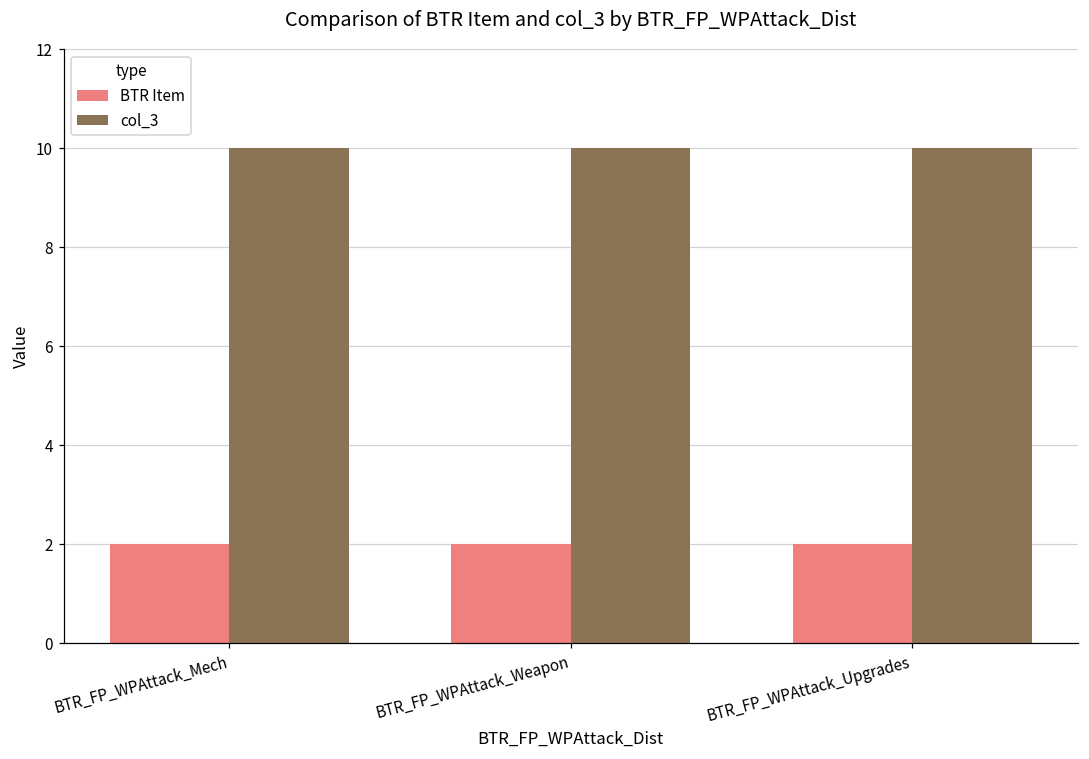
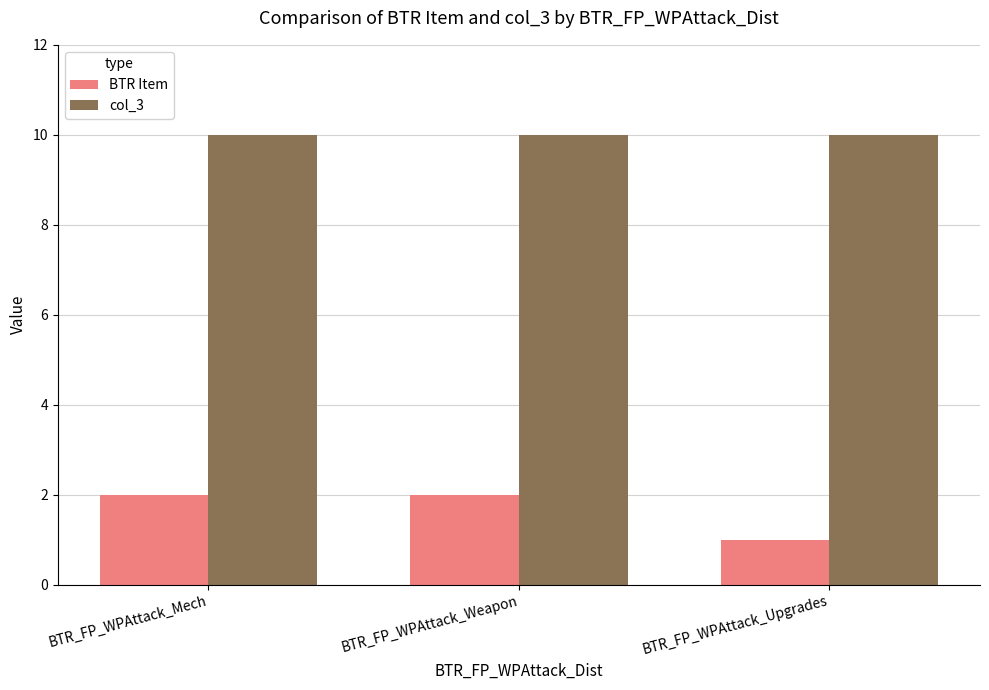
  {
    "BTR Item": {
      "BTR_FP_WPAttack_Mech": 2,
      "BTR_FP_WPAttack_Weapon": 2,
-     "BTR_FP_WPAttack_Upgrades": 2
+     "BTR_FP_WPAttack_Upgrades": 1
    },
    "col_3": {
      "BTR_FP_WPAttack_Mech": 10,
      "BTR_FP_WPAttack_Weapon": 10,
      "BTR_FP_WPAttack_Upgrades": 10
    }
  }
